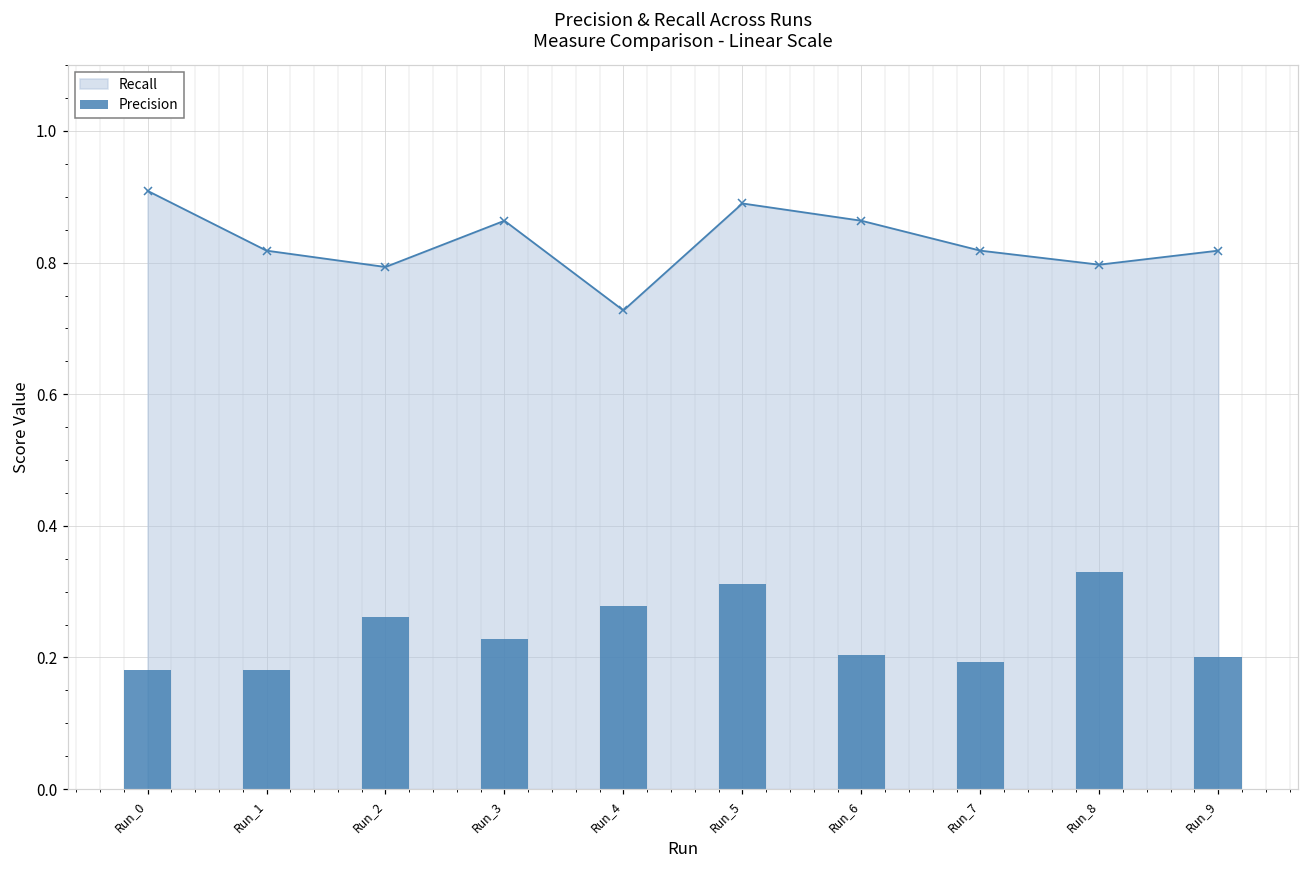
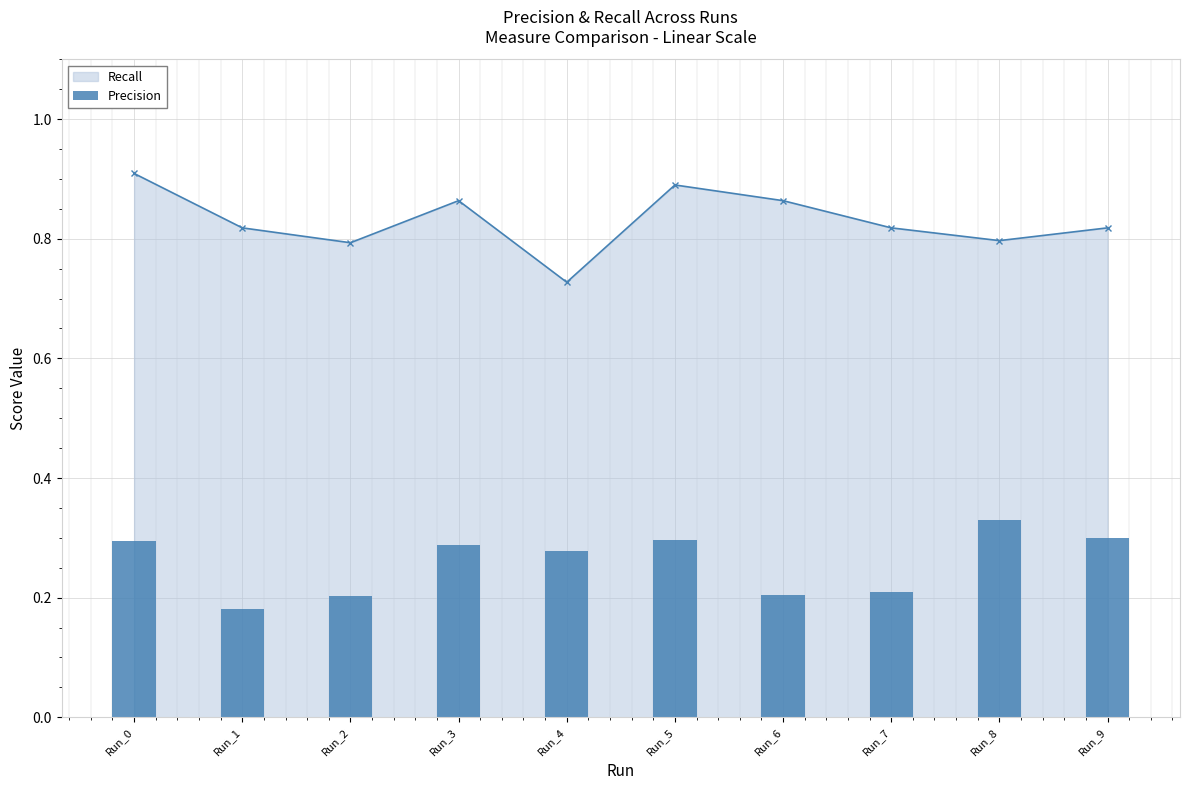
  {
    "Precision": {
-     "Run_0": 0.18,
+     "Run_0": 0.29,
      "Run_1": 0.18,
-     "Run_2": 0.26,
-     "Run_3": 0.23,
+     "Run_2": 0.20,
+     "Run_3": 0.29,
      "Run_4": 0.28,
-     "Run_5": 0.31,
+     "Run_5": 0.30,
      "Run_6": 0.20,
-     "Run_7": 0.19,
+     "Run_7": 0.21,
      "Run_8": 0.33,
-     "Run_9": 0.2
+     "Run_9": 0.3
    },
    "Recall": {
      "Run_0": 0.91,
      "Run_1": 0.82,
      "Run_2": 0.79,
      "Run_3": 0.86,
      "Run_4": 0.73,
      "Run_5": 0.89,
      "Run_6": 0.86,
      "Run_7": 0.82,
      "Run_8": 0.80,
      "Run_9": 0.82
    }
  }
